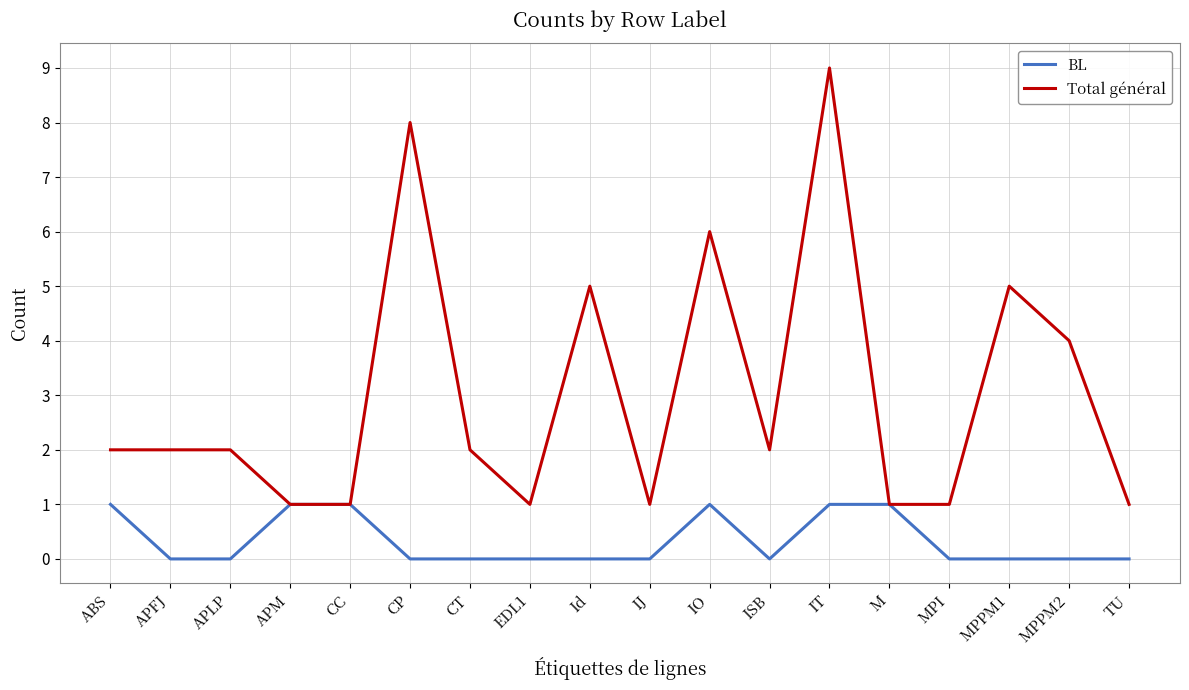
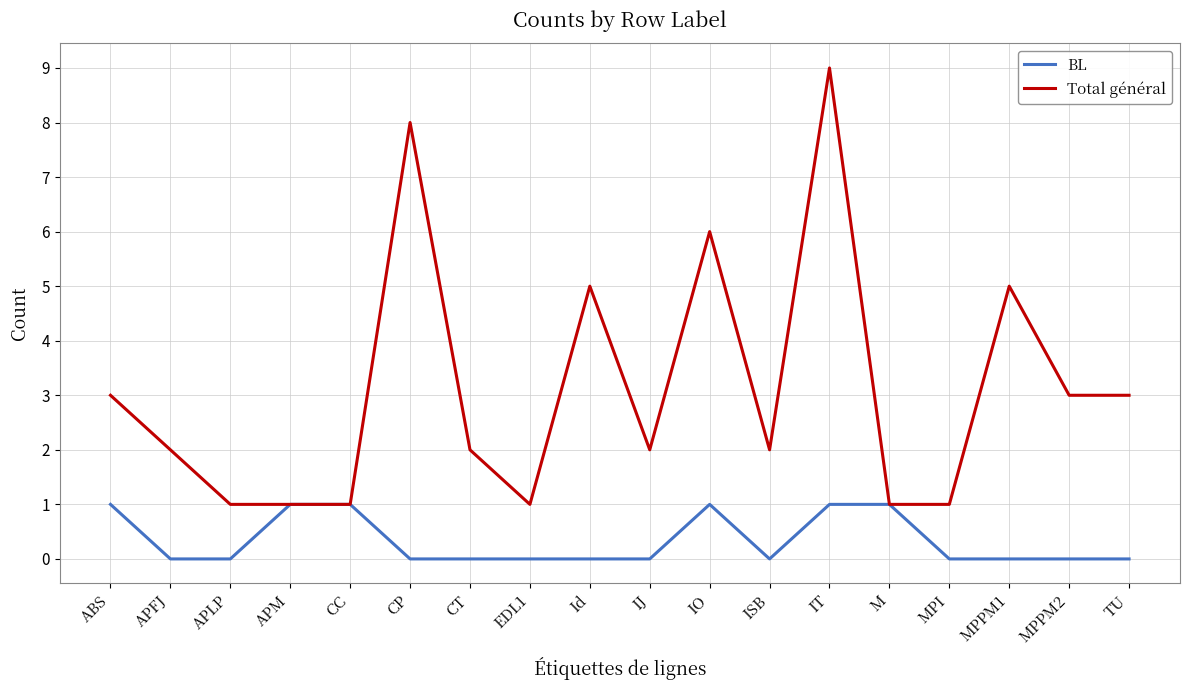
  {
    "BL": {
      "ABS": 1,
      "APFJ": 0,
      "APLP": 0,
      "CP": 0,
      "CT": 0,
      "EDL1": 0,
      "Id": 0,
      "IJ": 0,
      "IO": 1,
      "ISB": 0,
      "IT": 1,
      "MPI": 0,
      "MPPM1": 0,
      "MPPM2": 0,
      "TU": 0
    },
    "Total général": {
-     "ABS": 2,
+     "ABS": 3,
      "APFJ": 2,
-     "APLP": 2,
+     "APLP": 1,
      "CP": 8,
      "CT": 2,
      "EDL1": 1,
      "Id": 5,
-     "IJ": 1,
+     "IJ": 2,
      "IO": 6,
      "ISB": 2,
      "IT": 9,
      "MPI": 1,
      "MPPM1": 5,
-     "MPPM2": 4,
-     "TU": 1
+     "MPPM2": 3,
+     "TU": 3
    }
  }
